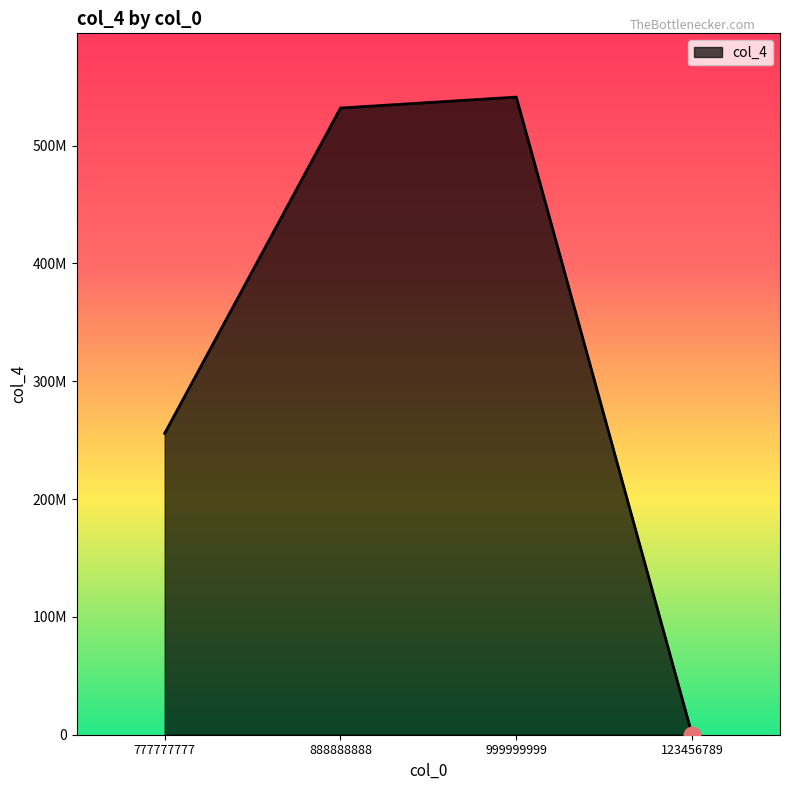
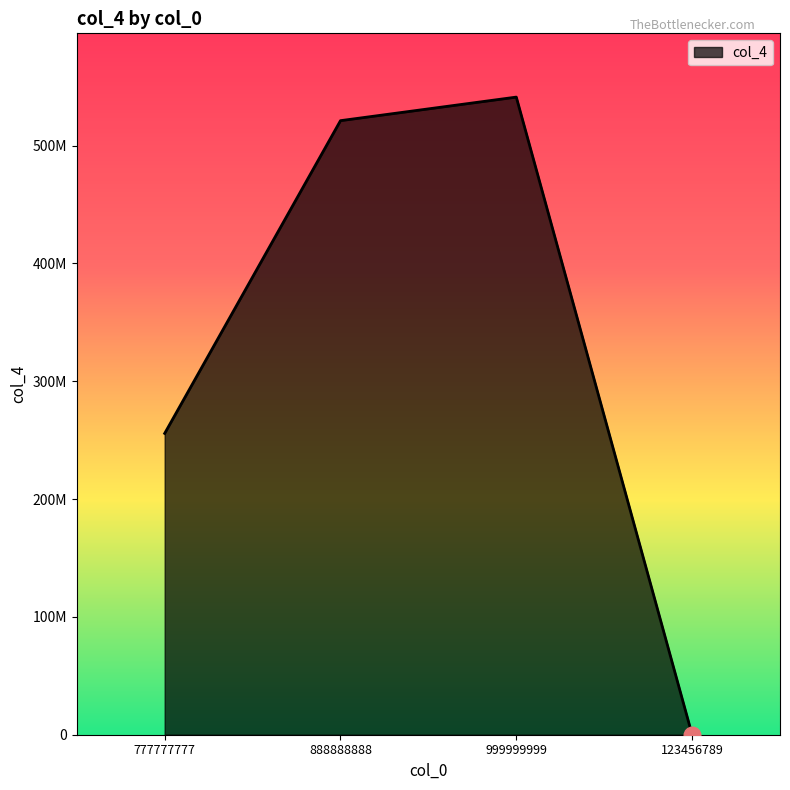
  {
    "col_4": {
      "777777777": 256000000,
-     "888888888": 532000000,
+     "888888888": 521000000,
      "999999999": 541000000
    }
  }
